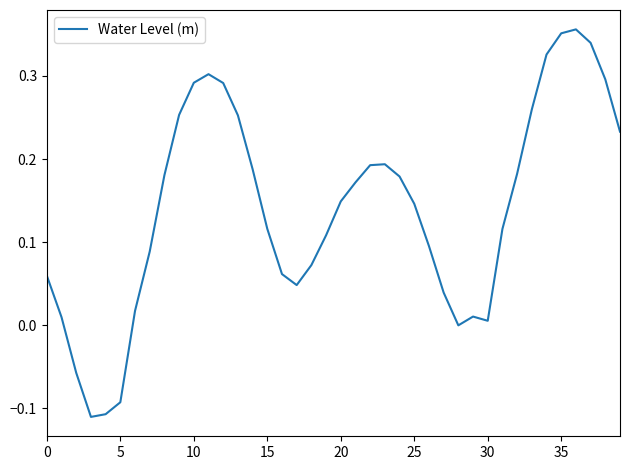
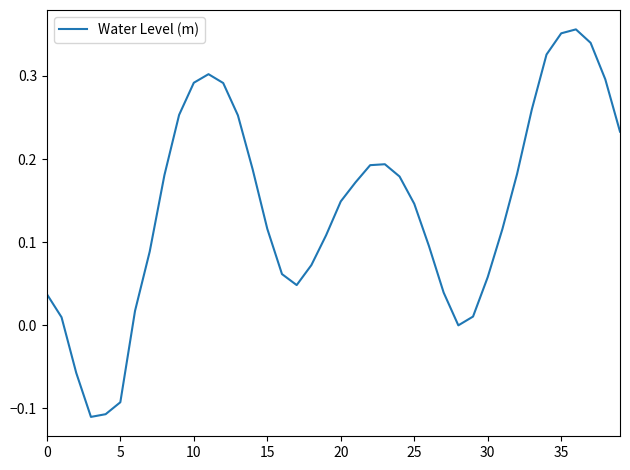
  {
-   "0": 0.06,
+   "0": 0.04,
    "5": -0.09,
    "10": 0.29,
    "15": 0.12,
    "20": 0.15,
    "25": 0.15,
-   "30": 0.01,
+   "30": 0.06,
    "35": 0.35
  }
